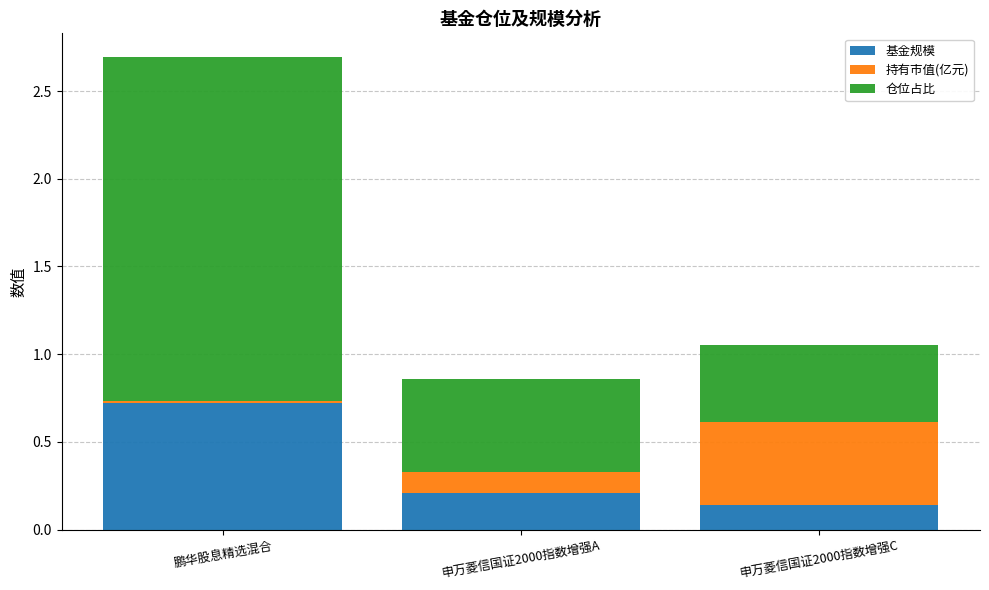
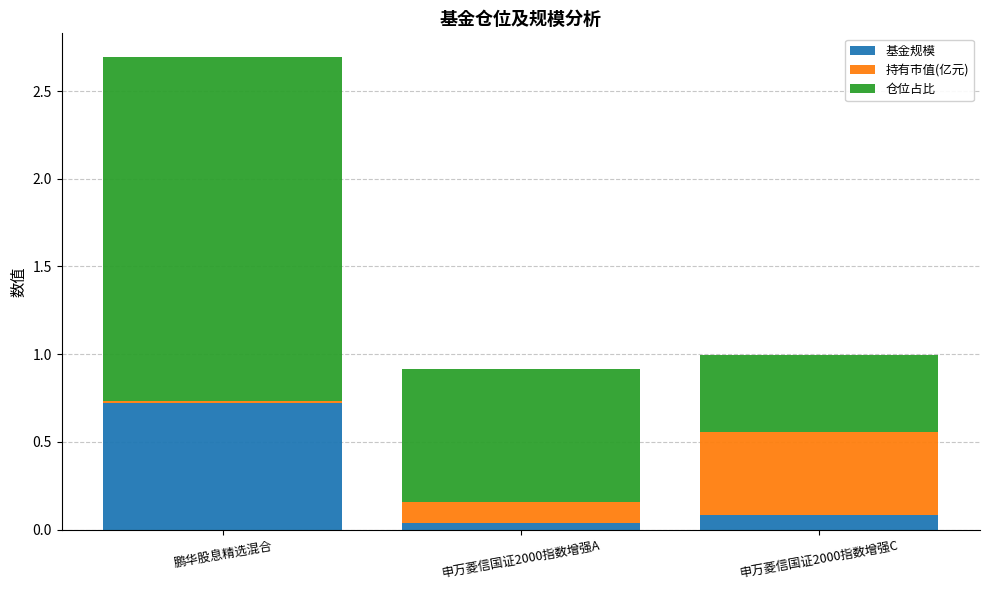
  {
    "基金规模": {
      "鹏华股息精选混合": 0.72,
-     "申万菱信国证2000指数增强A": 0.21,
-     "申万菱信国证2000指数增强C": 0.14
+     "申万菱信国证2000指数增强A": 0.04,
+     "申万菱信国证2000指数增强C": 0.08
    },
    "持有市值(亿元)": {
      "申万菱信国证2000指数增强A": 0.12,
      "申万菱信国证2000指数增强C": 0.47
    },
    "仓位占比": {
      "鹏华股息精选混合": 1.96,
-     "申万菱信国证2000指数增强A": 0.53,
+     "申万菱信国证2000指数增强A": 0.76,
      "申万菱信国证2000指数增强C": 0.44
    }
  }
